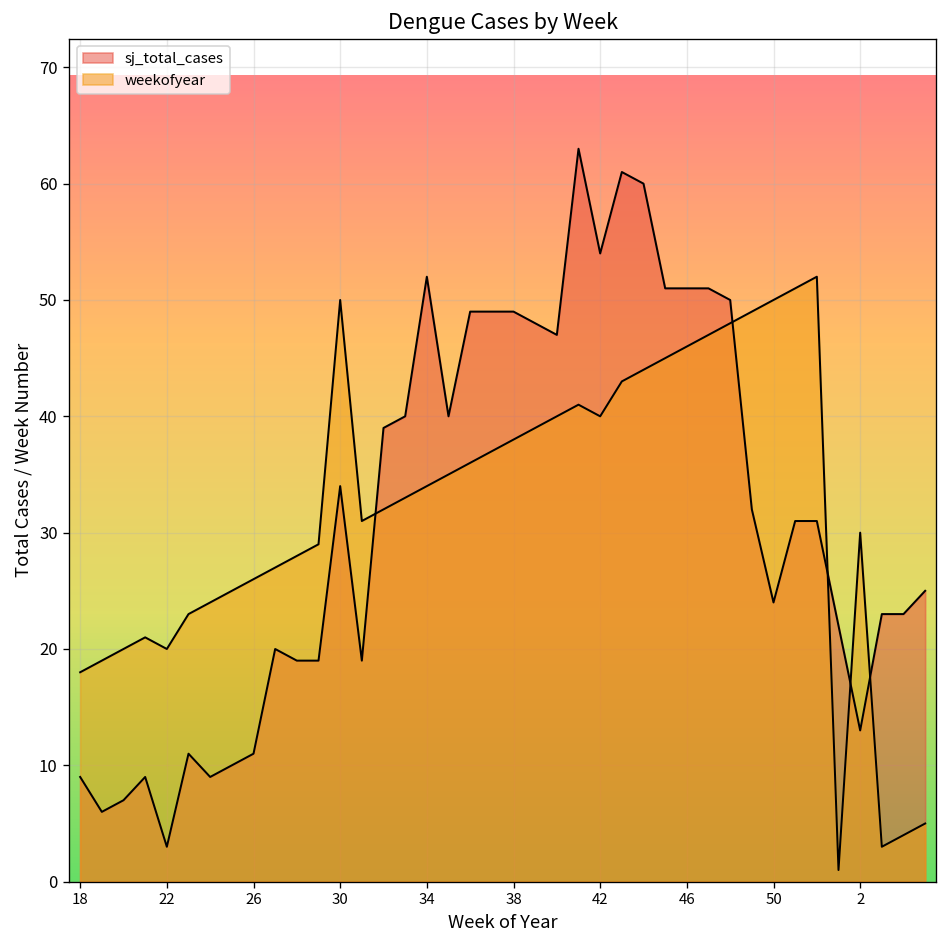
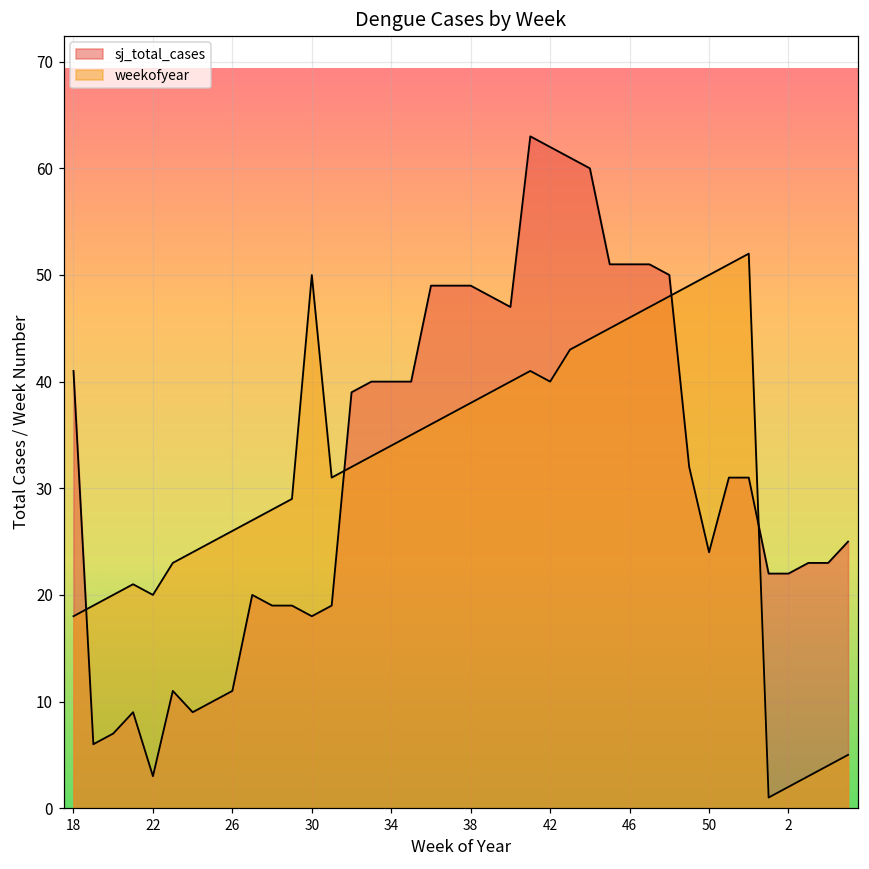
  {
    "sj_total_cases": {
-     "18": 9,
+     "18": 41,
      "22": 3,
      "26": 11,
-     "30": 34,
-     "34": 52,
+     "30": 18,
+     "34": 40,
      "38": 49,
-     "42": 54,
+     "42": 62,
      "46": 51,
      "50": 24,
-     "2": 13
+     "2": 22
    },
    "weekofyear": {
      "18": 18,
      "22": 20,
      "26": 26,
      "30": 50,
      "34": 34,
      "38": 38,
      "42": 40,
      "46": 46,
      "50": 50,
-     "2": 30
+     "2": 2
    }
  }
